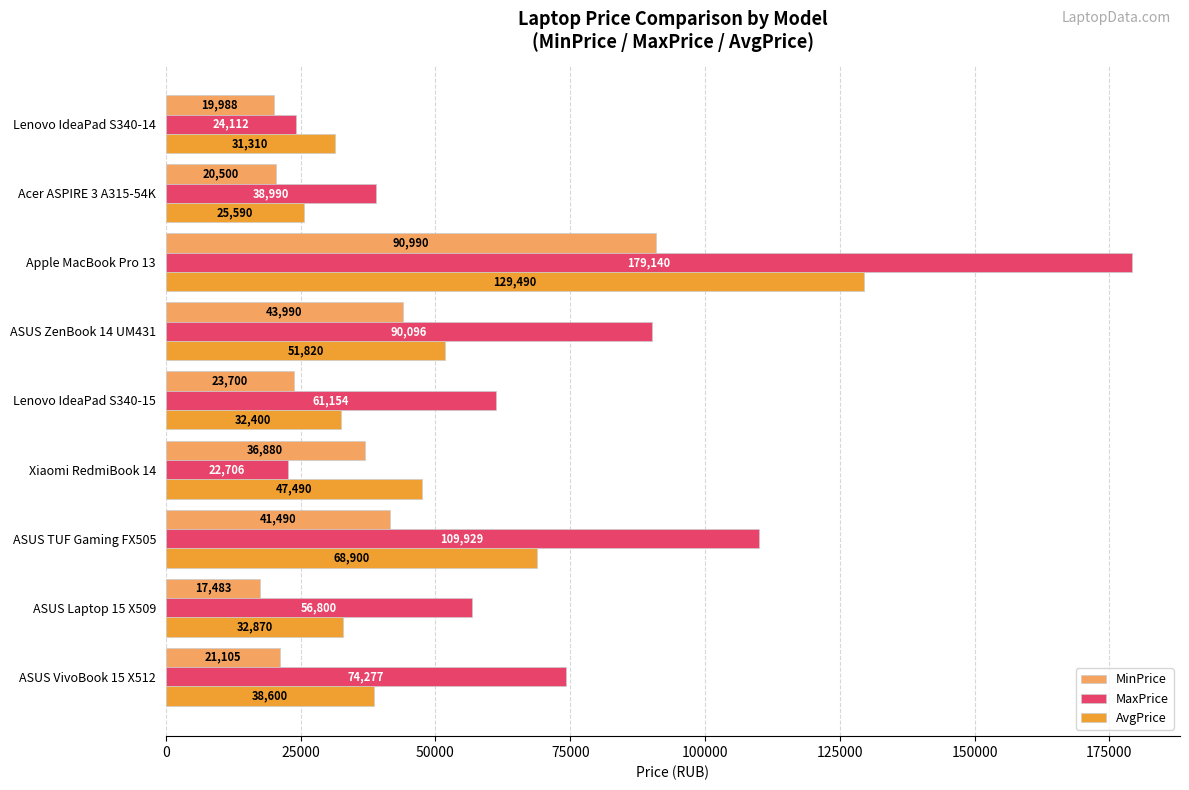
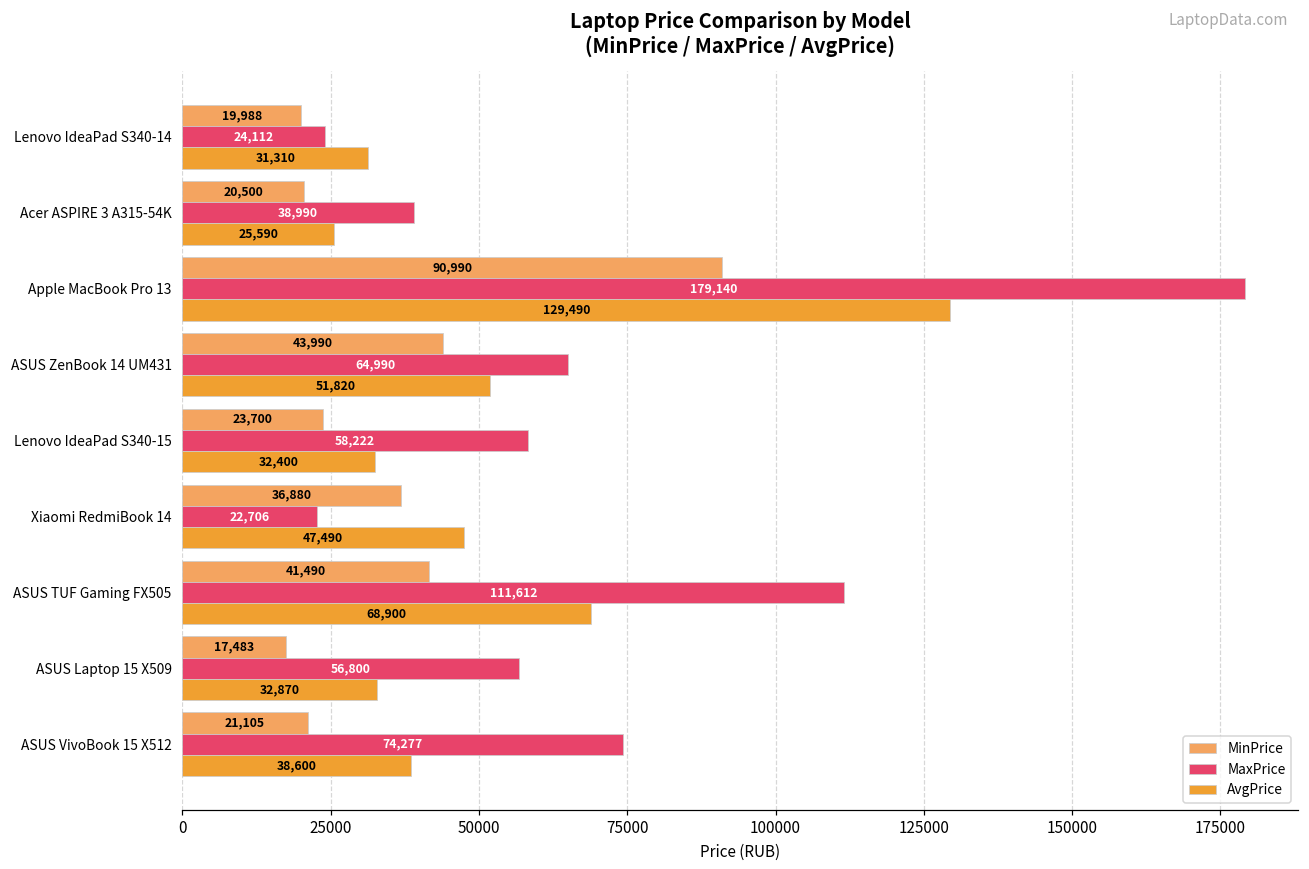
  {
    "MaxPrice": {
      "Lenovo IdeaPad S340-14": "24,112",
      "Acer ASPIRE 3 A315-54K": "38,990",
      "Apple MacBook Pro 13": "179,140",
-     "ASUS ZenBook 14 UM431": "90,096",
-     "Lenovo IdeaPad S340-15": "61,154",
+     "ASUS ZenBook 14 UM431": "64,990",
+     "Lenovo IdeaPad S340-15": "58,222",
      "Xiaomi RedmiBook 14": "22,706",
-     "ASUS TUF Gaming FX505": "109,929",
+     "ASUS TUF Gaming FX505": "111,612",
      "ASUS Laptop 15 X509": "56,800",
      "ASUS VivoBook 15 X512": "74,277"
    }
  }
